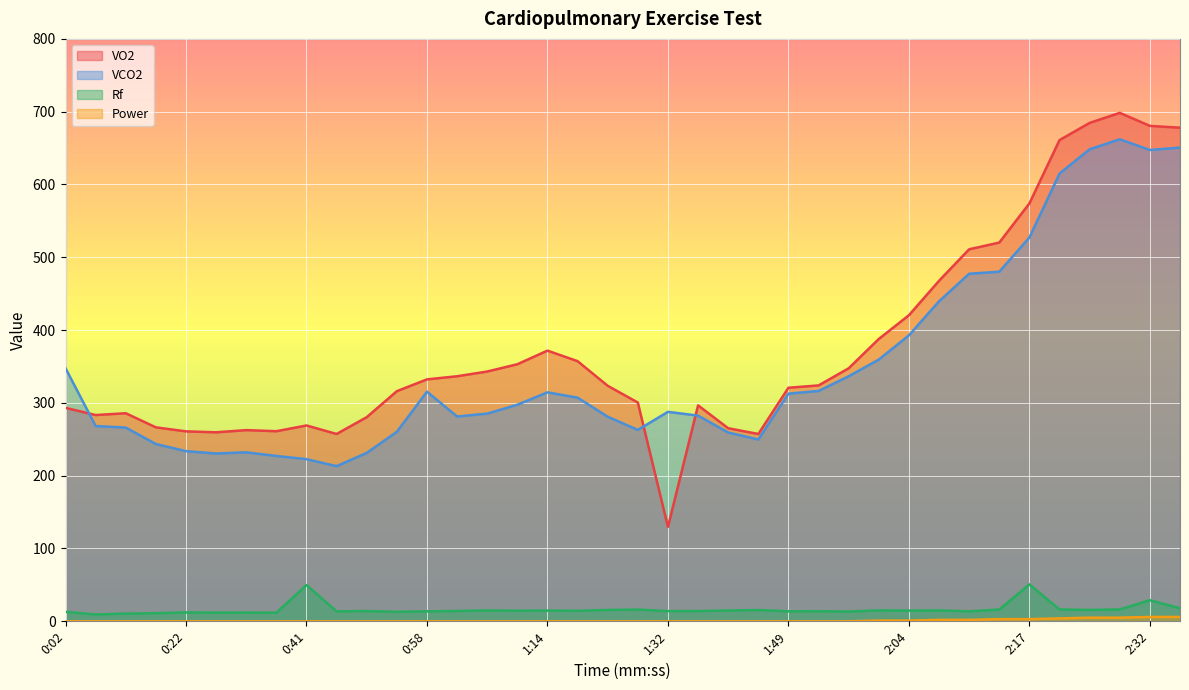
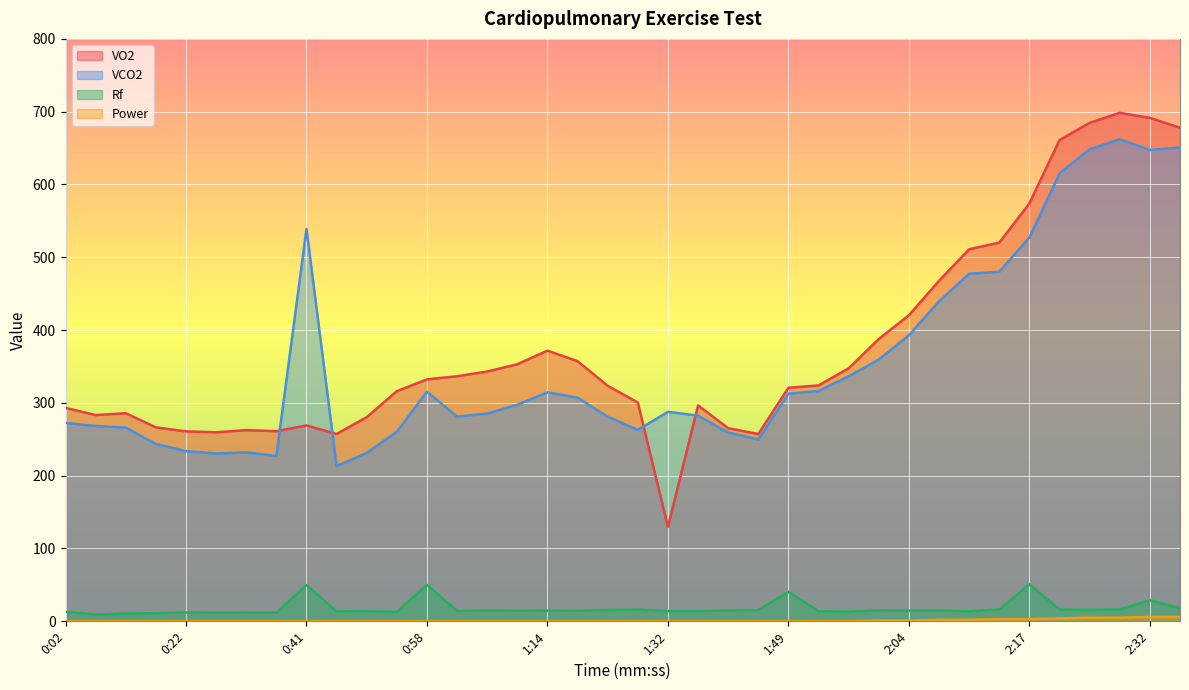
  {
    "VO2": {
      "0:02": 290,
      "0:22": 260,
      "0:41": 270,
      "0:58": 330,
      "1:14": 370,
      "1:32": 130,
      "1:49": 320,
      "2:04": 420,
      "2:17": 570,
-     "2:32": 680
+     "2:32": 690
    },
    "VCO2": {
-     "0:02": 350,
+     "0:02": 270,
      "0:22": 230,
-     "0:41": 220,
+     "0:41": 540,
      "0:58": 320,
      "1:14": 310,
      "1:32": 290,
      "1:49": 310,
      "2:04": 390,
      "2:17": 530,
      "2:32": 650
    },
    "Rf": {
      "0:02": 10,
      "0:22": 10,
      "0:41": 50,
-     "0:58": 10,
+     "0:58": 50,
      "1:14": 10,
      "1:32": 10,
-     "1:49": 10,
+     "1:49": 40,
      "2:04": 10,
      "2:17": 50,
      "2:32": 30
    },
    "Power": {
      "0:02": 0,
      "0:22": 0,
      "0:41": 0,
      "0:58": 0,
      "1:14": 0,
      "1:32": 0,
      "1:49": 0,
      "2:04": 0,
      "2:17": 0,
      "2:32": 10
    }
  }
